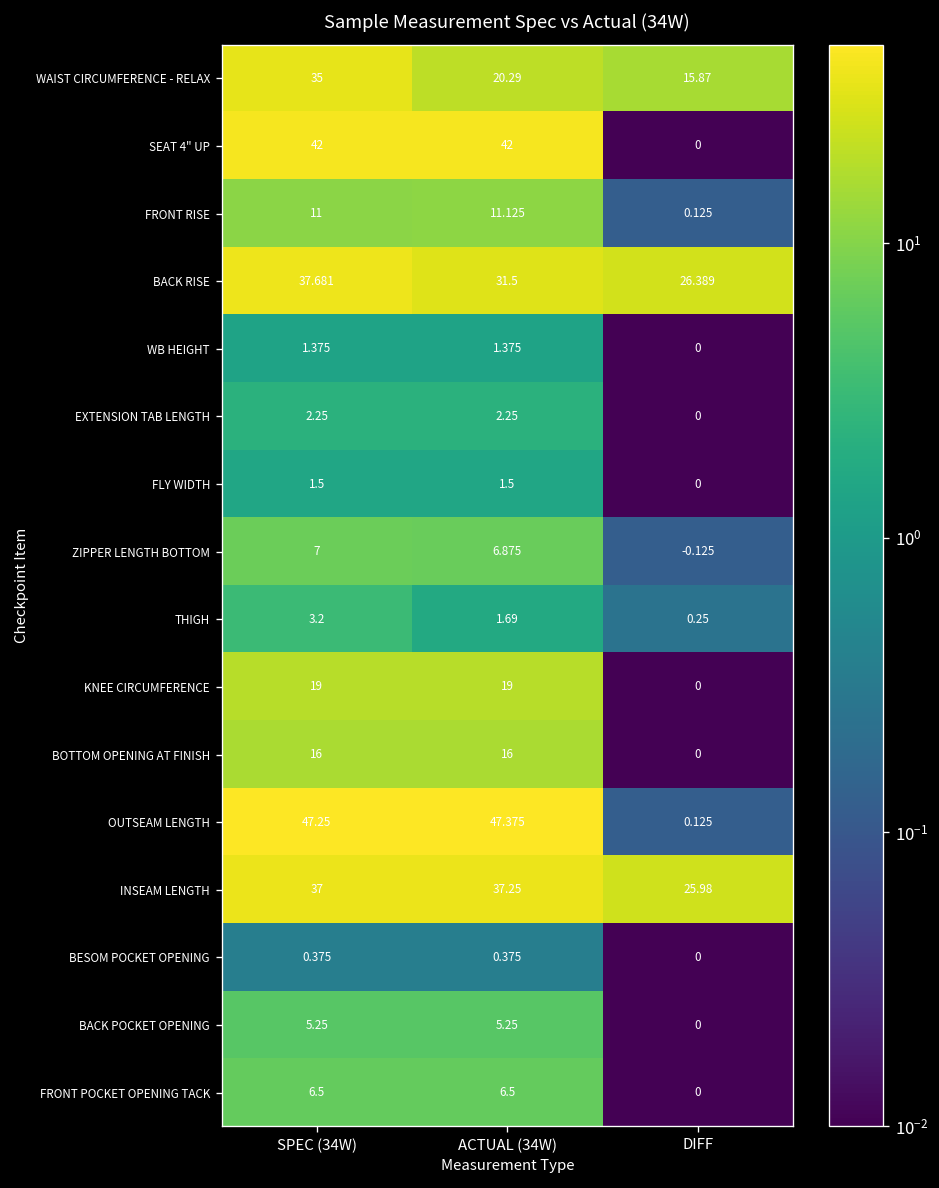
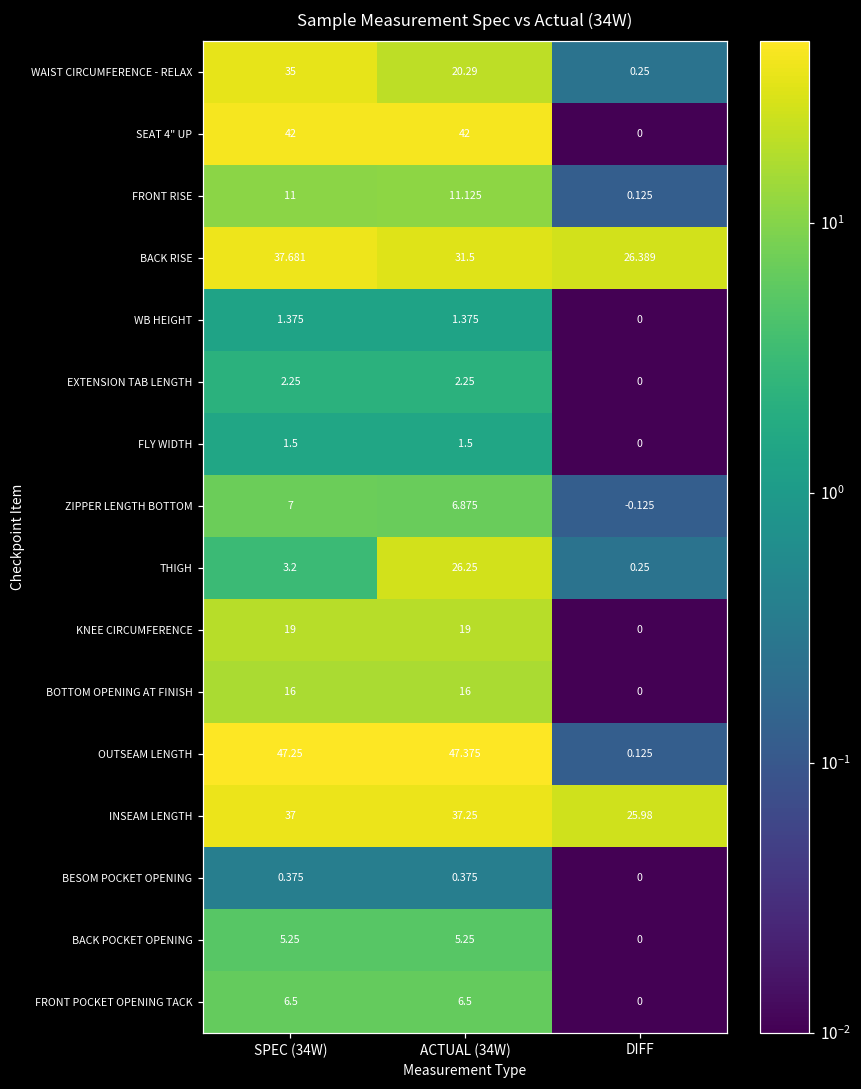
  {
    "WAIST CIRCUMFERENCE - RELAX": {
      "SPEC (34W)": 35,
      "ACTUAL (34W)": 20.29,
-     "DIFF": 15.87
+     "DIFF": 0.25
    },
    "SEAT 4\" UP": {
      "SPEC (34W)": 42,
      "ACTUAL (34W)": 42,
      "DIFF": 0
    },
    "FRONT RISE": {
      "SPEC (34W)": 11,
      "ACTUAL (34W)": 11.125,
      "DIFF": 0.125
    },
    "BACK RISE": {
      "SPEC (34W)": 37.681,
      "ACTUAL (34W)": 31.5,
      "DIFF": 26.389
    },
    "WB HEIGHT": {
      "SPEC (34W)": 1.375,
      "ACTUAL (34W)": 1.375,
      "DIFF": 0
    },
    "EXTENSION TAB LENGTH": {
      "SPEC (34W)": 2.25,
      "ACTUAL (34W)": 2.25,
      "DIFF": 0
    },
    "FLY WIDTH": {
      "SPEC (34W)": 1.5,
      "ACTUAL (34W)": 1.5,
      "DIFF": 0
    },
    "ZIPPER LENGTH BOTTOM": {
      "SPEC (34W)": 7,
      "ACTUAL (34W)": 6.875,
      "DIFF": -0.125
    },
    "THIGH": {
      "SPEC (34W)": 3.2,
-     "ACTUAL (34W)": 1.69,
+     "ACTUAL (34W)": 26.25,
      "DIFF": 0.25
    },
    "KNEE CIRCUMFERENCE": {
      "SPEC (34W)": 19,
      "ACTUAL (34W)": 19,
      "DIFF": 0
    },
    "BOTTOM OPENING AT FINISH": {
      "SPEC (34W)": 16,
      "ACTUAL (34W)": 16,
      "DIFF": 0
    },
    "OUTSEAM LENGTH": {
      "SPEC (34W)": 47.25,
      "ACTUAL (34W)": 47.375,
      "DIFF": 0.125
    },
    "INSEAM LENGTH": {
      "SPEC (34W)": 37,
      "ACTUAL (34W)": 37.25,
      "DIFF": 25.98
    },
    "BESOM POCKET OPENING": {
      "SPEC (34W)": 0.375,
      "ACTUAL (34W)": 0.375,
      "DIFF": 0
    },
    "BACK POCKET OPENING": {
      "SPEC (34W)": 5.25,
      "ACTUAL (34W)": 5.25,
      "DIFF": 0
    },
    "FRONT POCKET OPENING TACK": {
      "SPEC (34W)": 6.5,
      "ACTUAL (34W)": 6.5,
      "DIFF": 0
    }
  }
